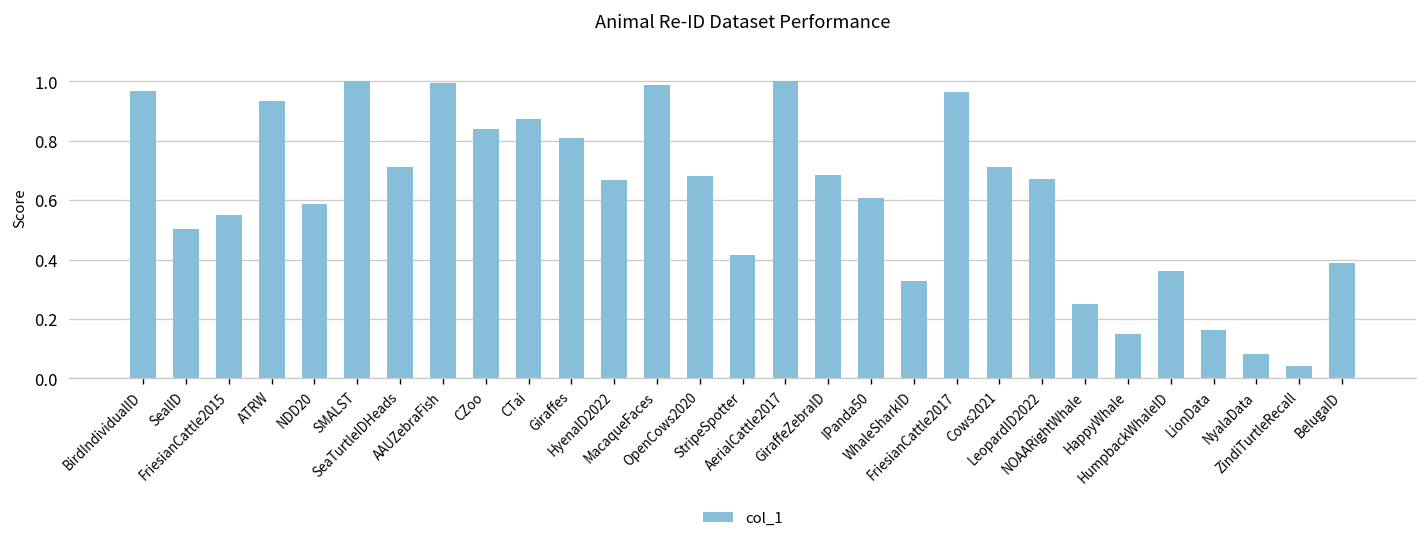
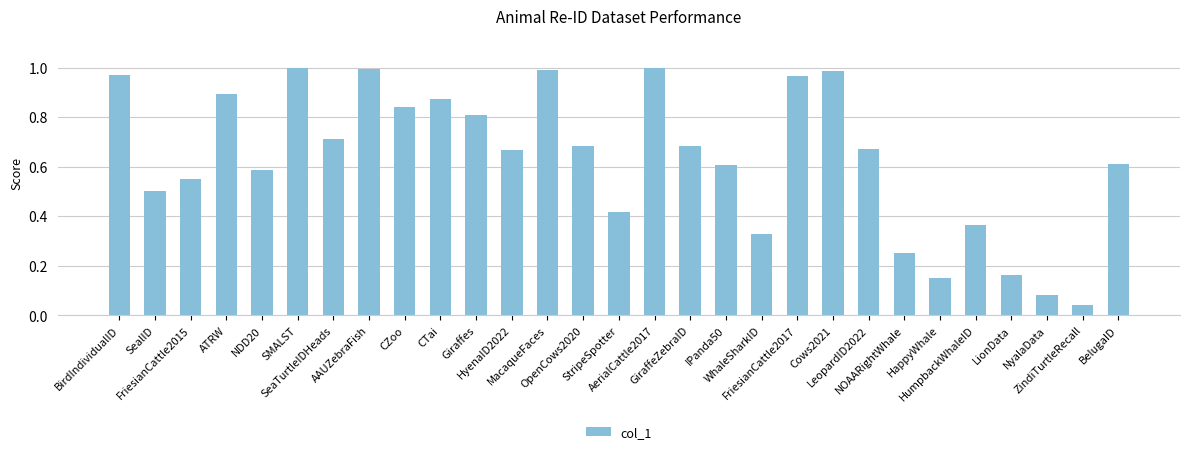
  {
    "BirdIndividualID": 0.97,
    "SealID": 0.50,
    "FriesianCattle2015": 0.55,
-   "ATRW": 0.93,
+   "ATRW": 0.89,
    "NDD20": 0.59,
    "SMALST": 1.00,
    "SeaTurtleIDHeads": 0.71,
    "AAUZebraFish": 1.00,
    "CZoo": 0.84,
    "CTai": 0.87,
    "Giraffes": 0.81,
    "HyenaID2022": 0.67,
    "MacaqueFaces": 0.99,
    "OpenCows2020": 0.68,
    "StripeSpotter": 0.42,
    "AerialCattle2017": 1.00,
    "GiraffeZebraID": 0.68,
    "IPanda50": 0.61,
    "WhaleSharkID": 0.33,
    "FriesianCattle2017": 0.96,
-   "Cows2021": 0.71,
+   "Cows2021": 0.99,
    "LeopardID2022": 0.67,
    "NOAARightWhale": 0.25,
    "HappyWhale": 0.15,
    "HumpbackWhaleID": 0.36,
    "LionData": 0.16,
    "NyalaData": 0.08,
    "ZindiTurtleRecall": 0.04,
-   "BelugaID": 0.39
+   "BelugaID": 0.61
  }
